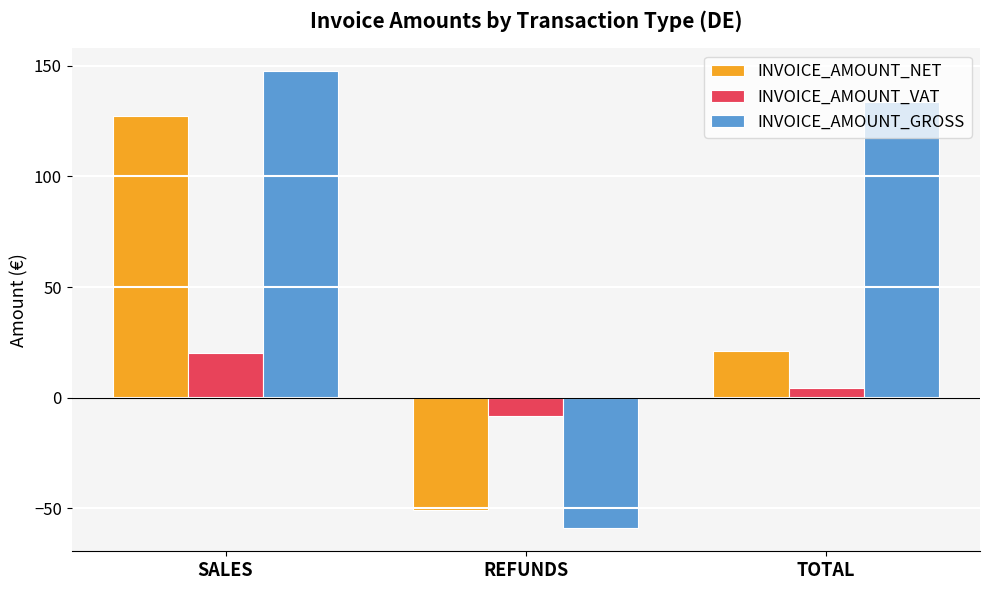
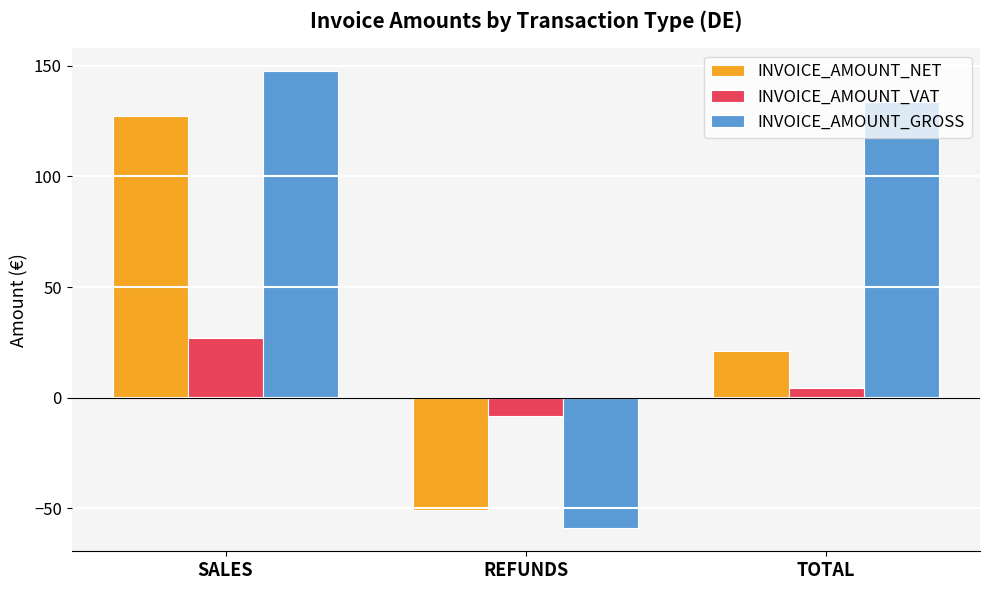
  {
    "INVOICE_AMOUNT_NET": {
      "SALES": 127,
      "REFUNDS": -51,
      "TOTAL": 21
    },
    "INVOICE_AMOUNT_VAT": {
-     "SALES": 20,
+     "SALES": 27,
      "REFUNDS": -8,
      "TOTAL": 4
    },
    "INVOICE_AMOUNT_GROSS": {
      "SALES": 148,
      "REFUNDS": -59
    }
  }
